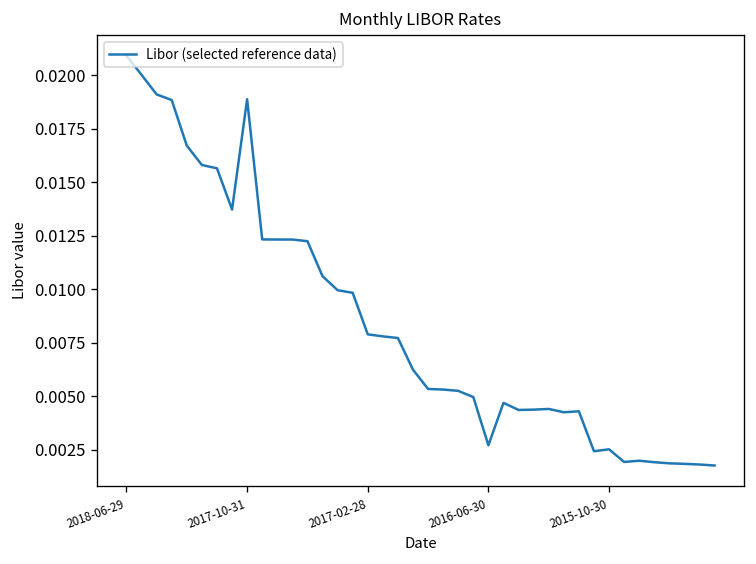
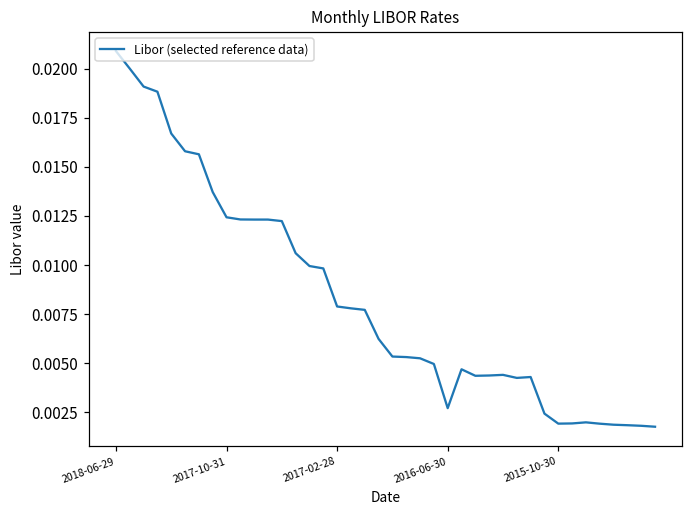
  {
-   "2017-10-31": 0.0189,
+   "2017-10-31": 0.0124,
    "2017-02-28": 0.0079,
    "2016-06-30": 0.0027,
-   "2015-10-30": 0.0025
+   "2015-10-30": 0.0019
  }
